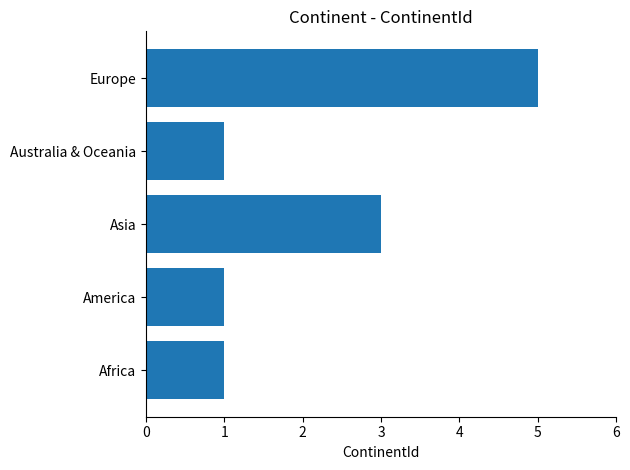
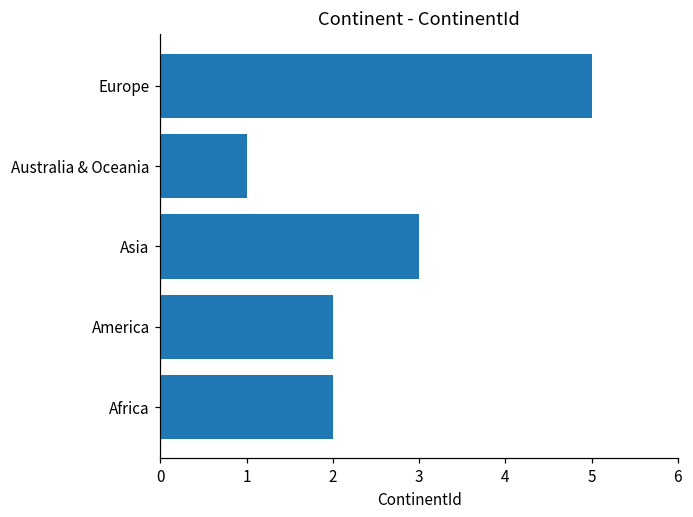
  {
    "Europe": 5,
    "Australia & Oceania": 1,
    "Asia": 3,
-   "America": 1,
-   "Africa": 1
+   "America": 2,
+   "Africa": 2
  }
